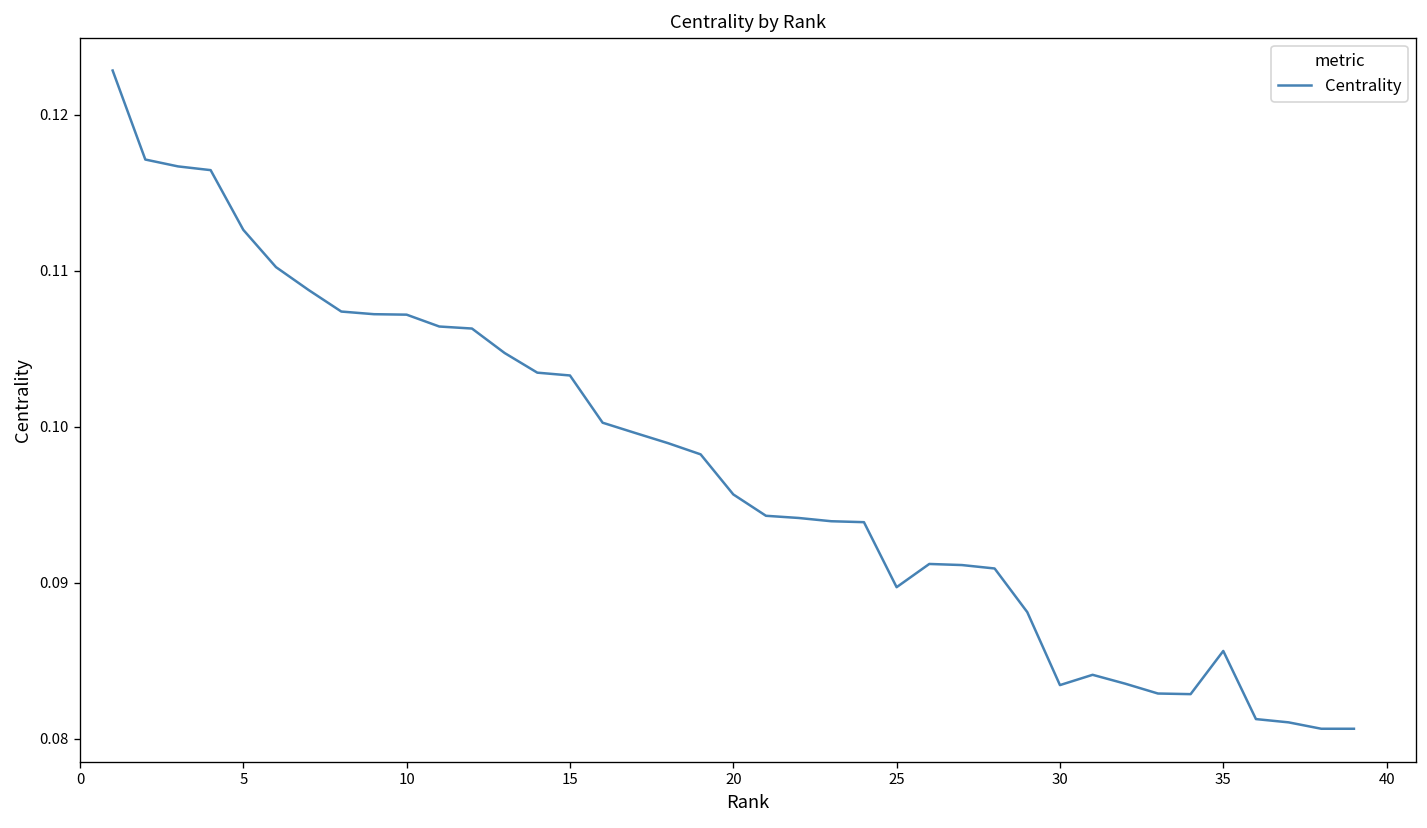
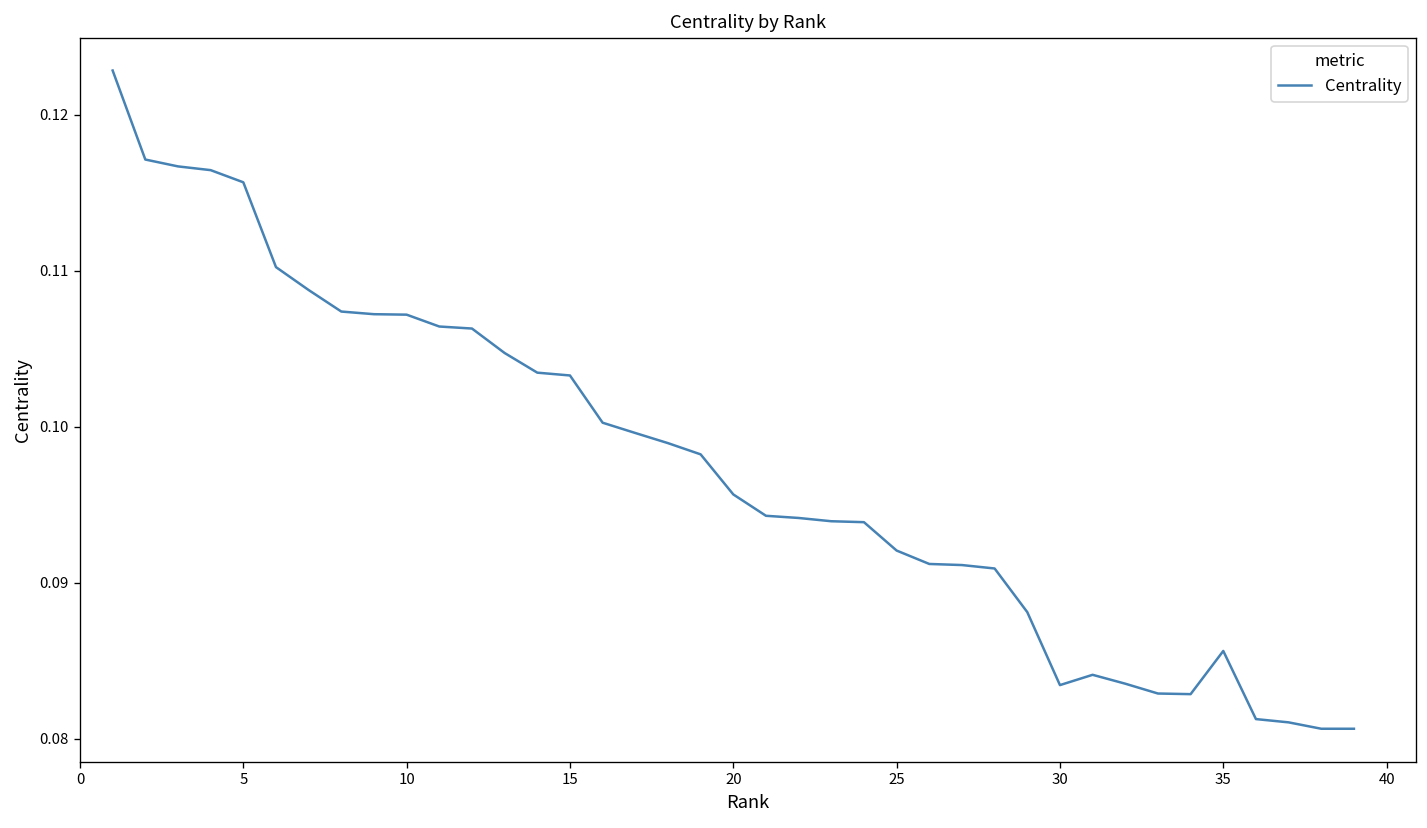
  {
-   "5": 0.1126,
+   "5": 0.1157,
    "10": 0.1072,
    "15": 0.1033,
    "20": 0.0957,
-   "25": 0.0897,
+   "25": 0.0921,
    "30": 0.0834,
    "35": 0.0856
  }
